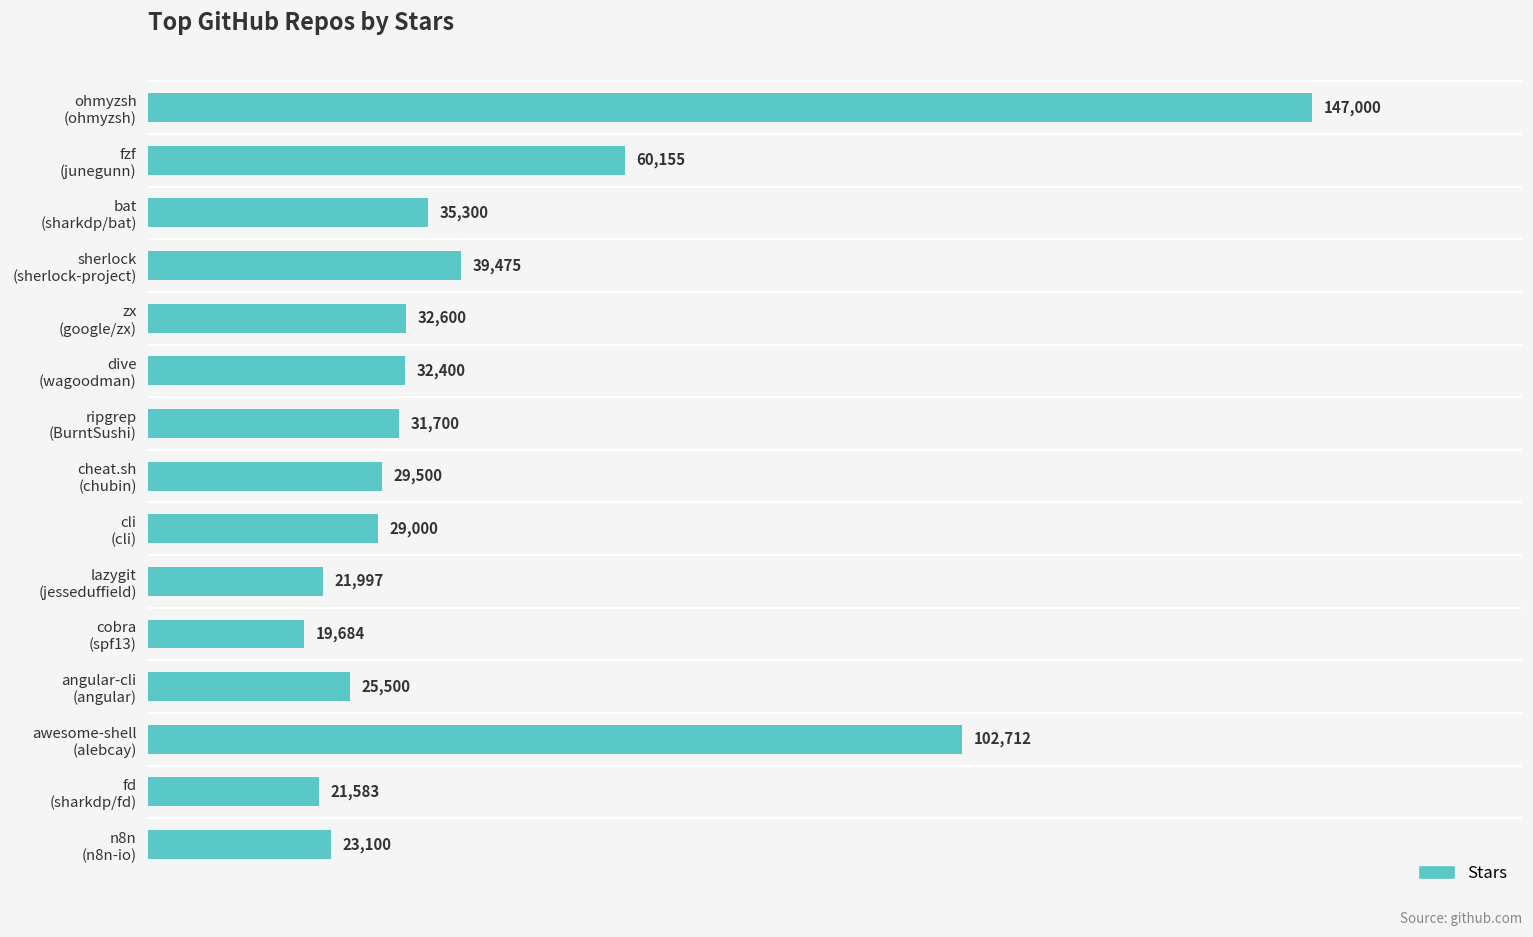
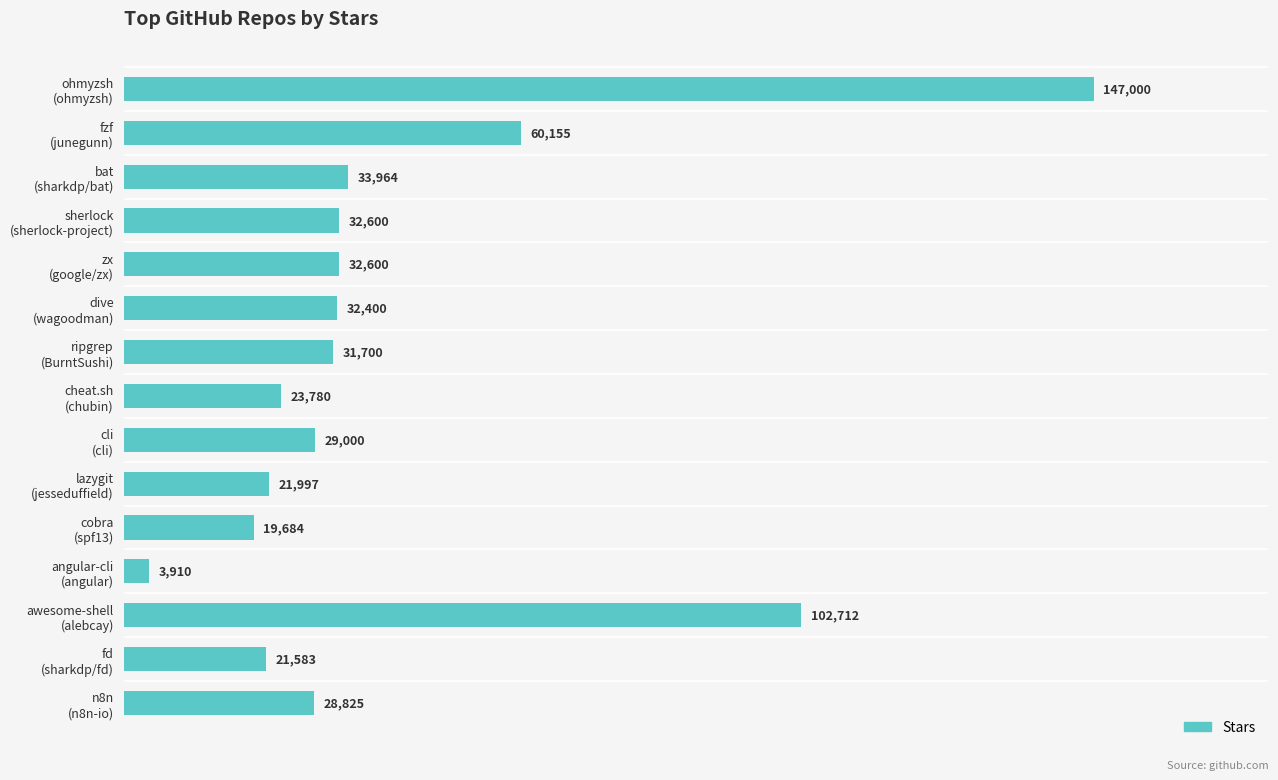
  {
    "ohmyzsh (ohmyzsh)": "147,000",
    "fzf (junegunn)": "60,155",
-   "bat (sharkdp/bat)": "35,300",
-   "sherlock (sherlock-project)": "39,475",
+   "bat (sharkdp/bat)": "33,964",
+   "sherlock (sherlock-project)": "32,600",
    "zx (google/zx)": "32,600",
    "dive (wagoodman)": "32,400",
    "ripgrep (BurntSushi)": "31,700",
-   "cheat.sh (chubin)": "29,500",
+   "cheat.sh (chubin)": "23,780",
    "cli (cli)": "29,000",
    "lazygit (jesseduffield)": "21,997",
    "cobra (spf13)": "19,684",
-   "angular-cli (angular)": "25,500",
+   "angular-cli (angular)": "3,910",
    "awesome-shell (alebcay)": "102,712",
    "fd (sharkdp/fd)": "21,583",
-   "n8n (n8n-io)": "23,100"
+   "n8n (n8n-io)": "28,825"
  }
